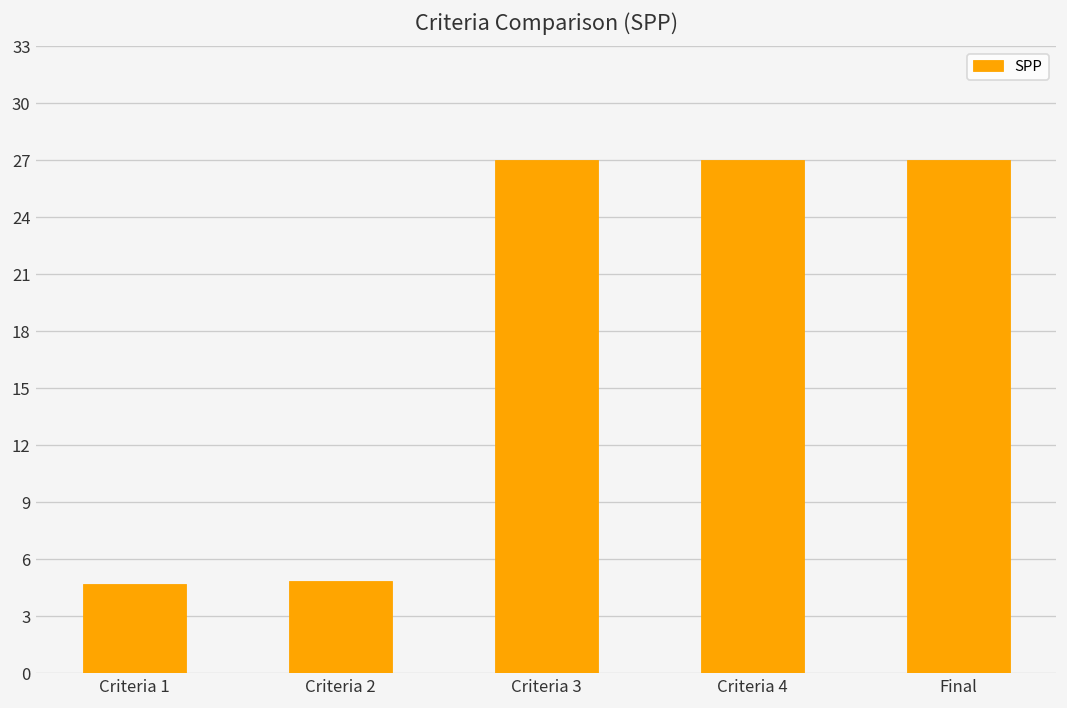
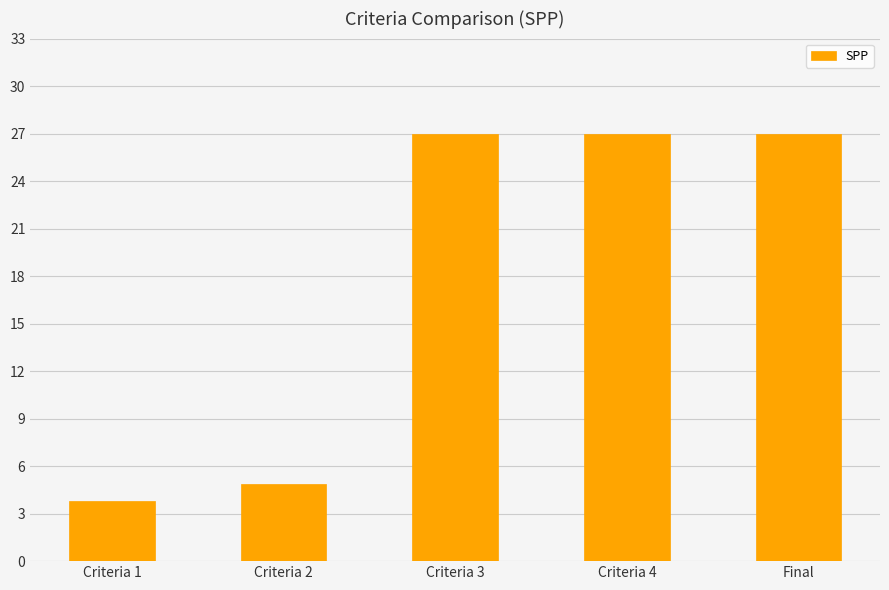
  {
-   "Criteria 1": 4.7,
+   "Criteria 1": 3.8,
    "Criteria 2": 4.9,
    "Criteria 3": 27.0,
    "Criteria 4": 27.0,
    "Final": 27.0
  }
